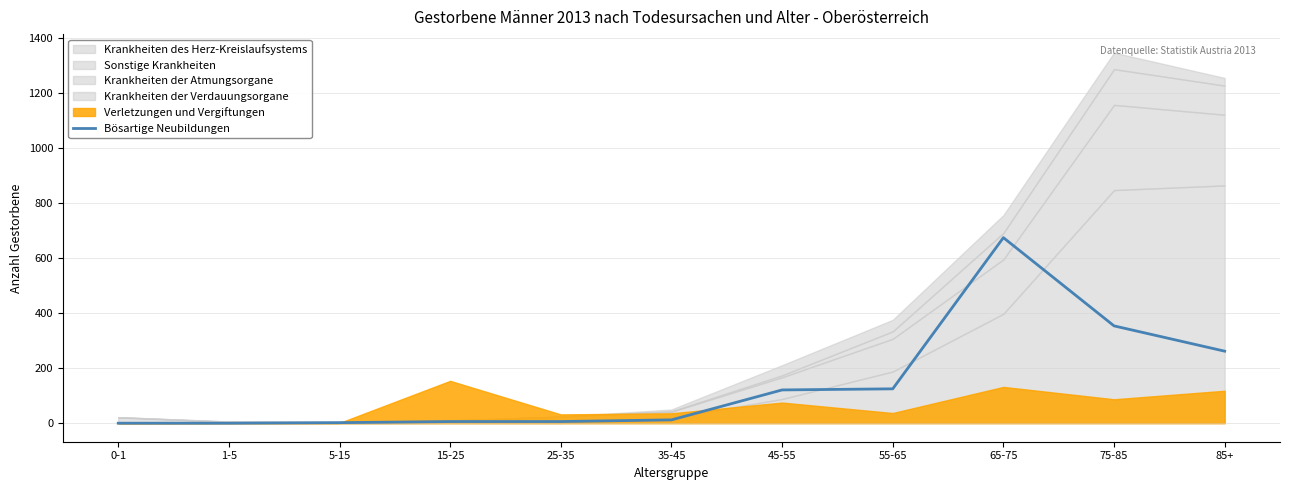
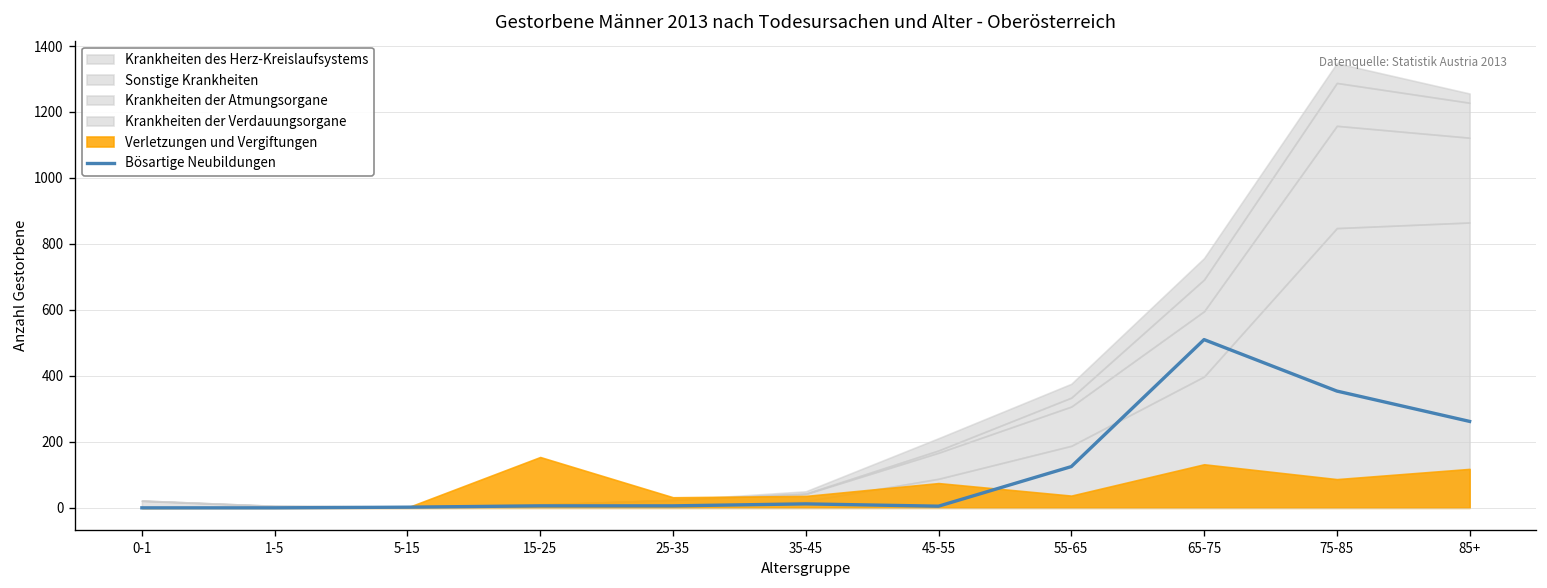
  {
    "Bösartige Neubildungen": {
-     "45-55": 120,
+     "45-55": 10,
      "55-65": 130,
-     "65-75": 680,
+     "65-75": 510,
      "75-85": 350,
      "85+": 260
    },
    "Verletzungen und Vergiftungen": {
      "15-25": 150,
      "45-55": 80,
      "55-65": 40,
      "65-75": 130,
      "75-85": 90,
      "85+": 120
    }
  }
